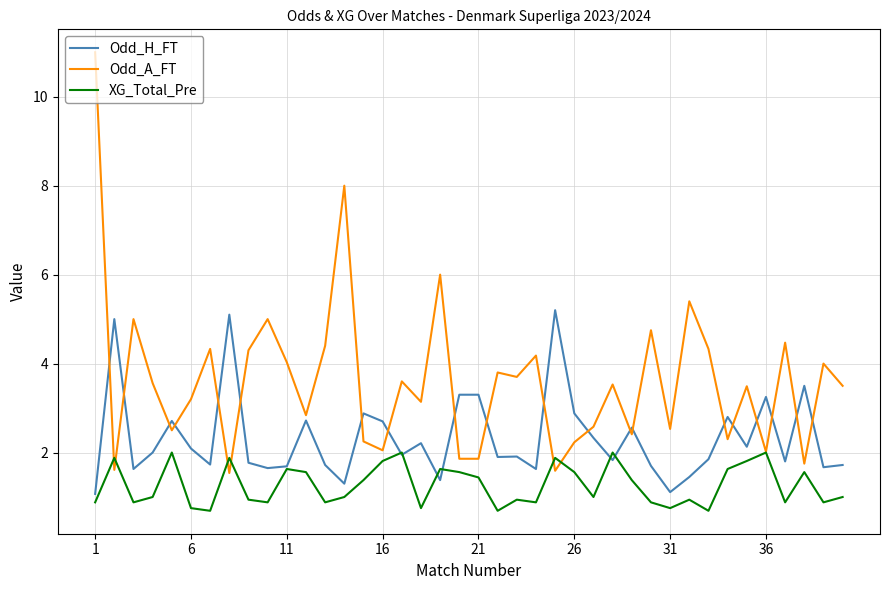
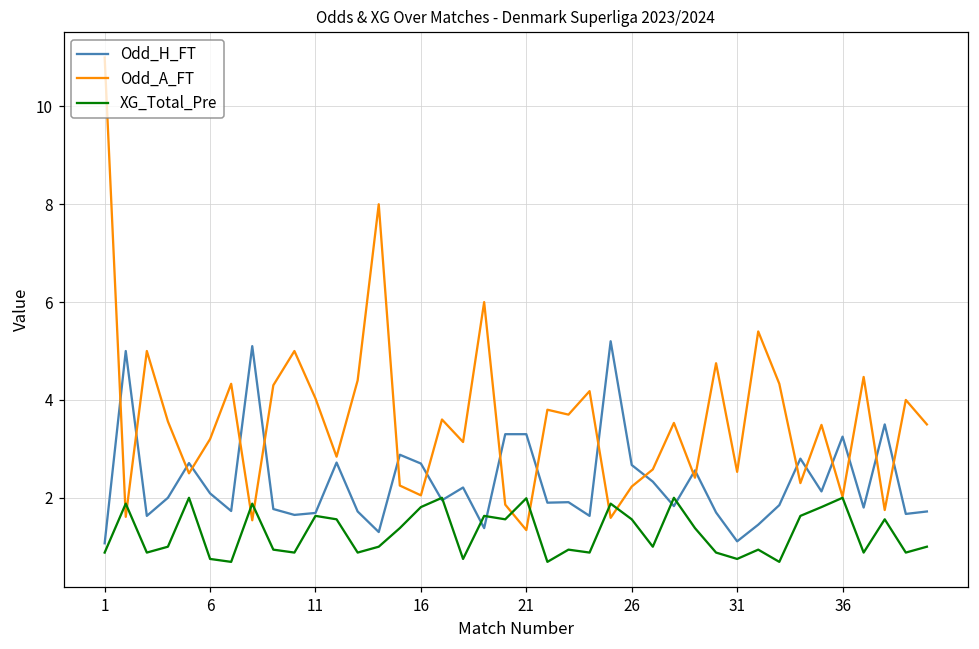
  {
    "Odd_H_FT": {
      "1": 1.1,
      "6": 2.1,
      "11": 1.7,
      "16": 2.7,
      "21": 3.3,
-     "26": 2.9,
+     "26": 2.7,
      "31": 1.1,
      "36": 3.3
    },
    "Odd_A_FT": {
      "6": 3.2,
      "11": 4.0,
      "16": 2.1,
-     "21": 1.9,
+     "21": 1.3,
      "26": 2.2,
      "31": 2.5
    },
    "XG_Total_Pre": {
      "1": 0.9,
      "6": 0.8,
      "11": 1.6,
      "16": 1.8,
-     "21": 1.4,
+     "21": 2.0,
      "26": 1.6,
      "31": 0.8
    }
  }
